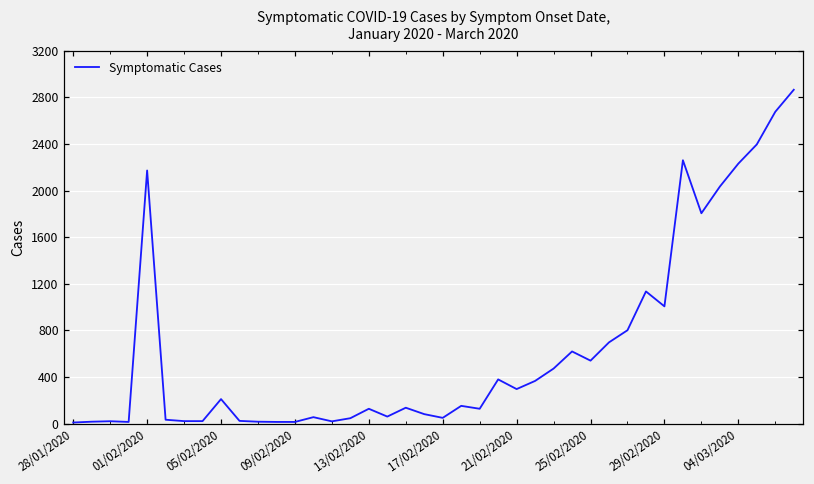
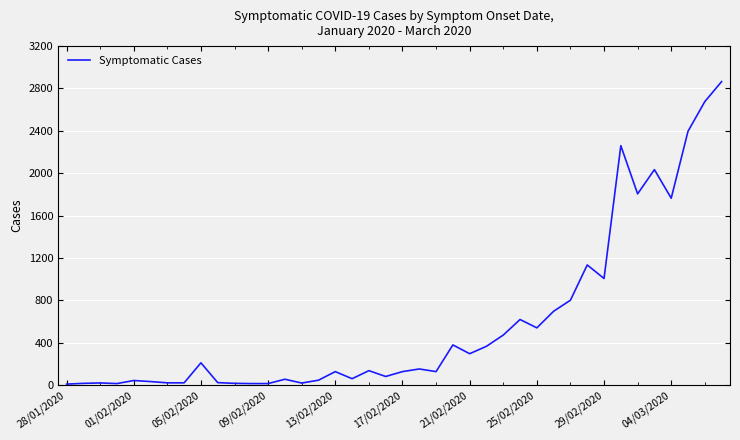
  {
    "28/01/2020": 10,
-   "01/02/2020": 2170,
+   "01/02/2020": 40,
    "05/02/2020": 210,
    "09/02/2020": 10,
    "13/02/2020": 130,
-   "17/02/2020": 50,
+   "17/02/2020": 130,
    "21/02/2020": 300,
    "25/02/2020": 540,
    "29/02/2020": 1010,
-   "04/03/2020": 2230
+   "04/03/2020": 1760
  }
